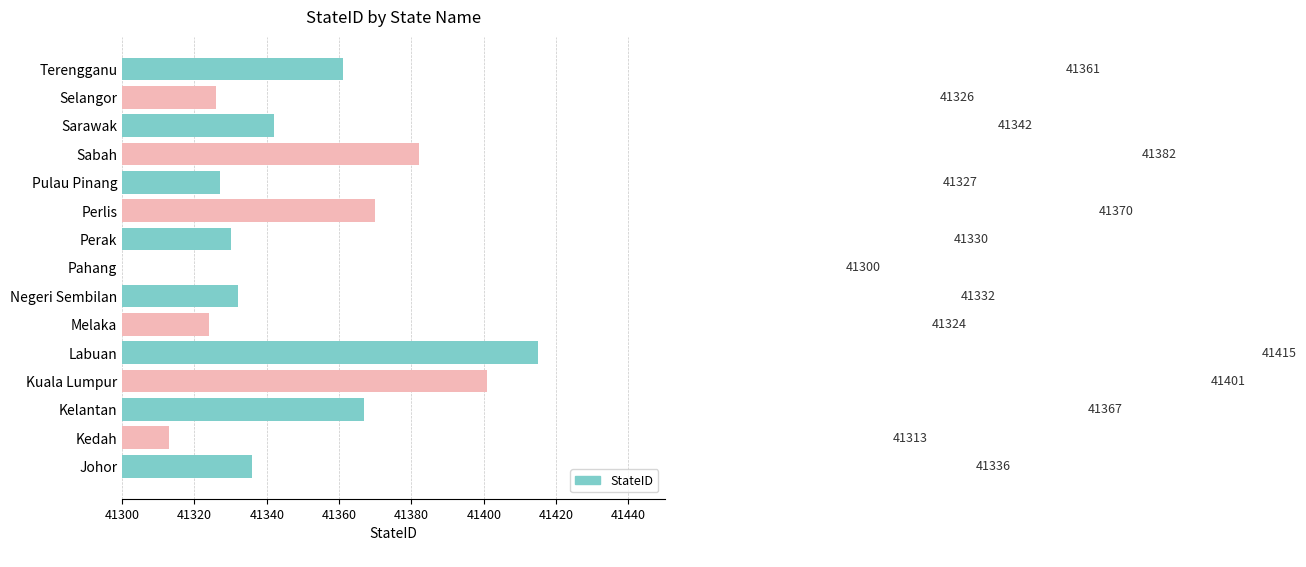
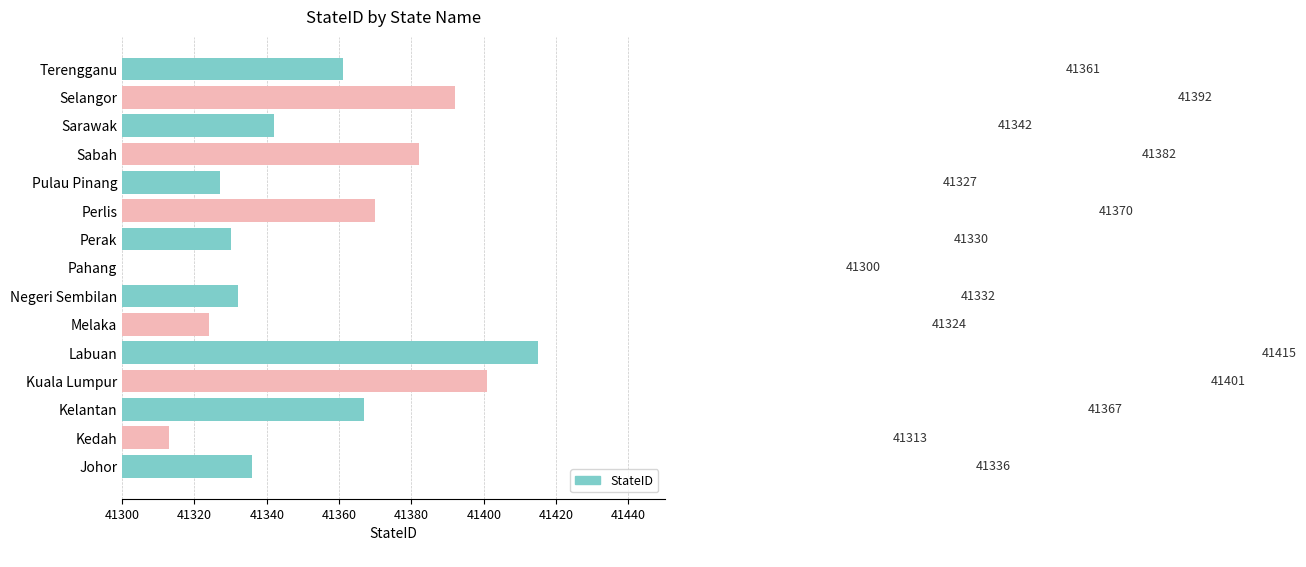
  {
-   "Selangor": 41326
+   "Selangor": 41392
  }
